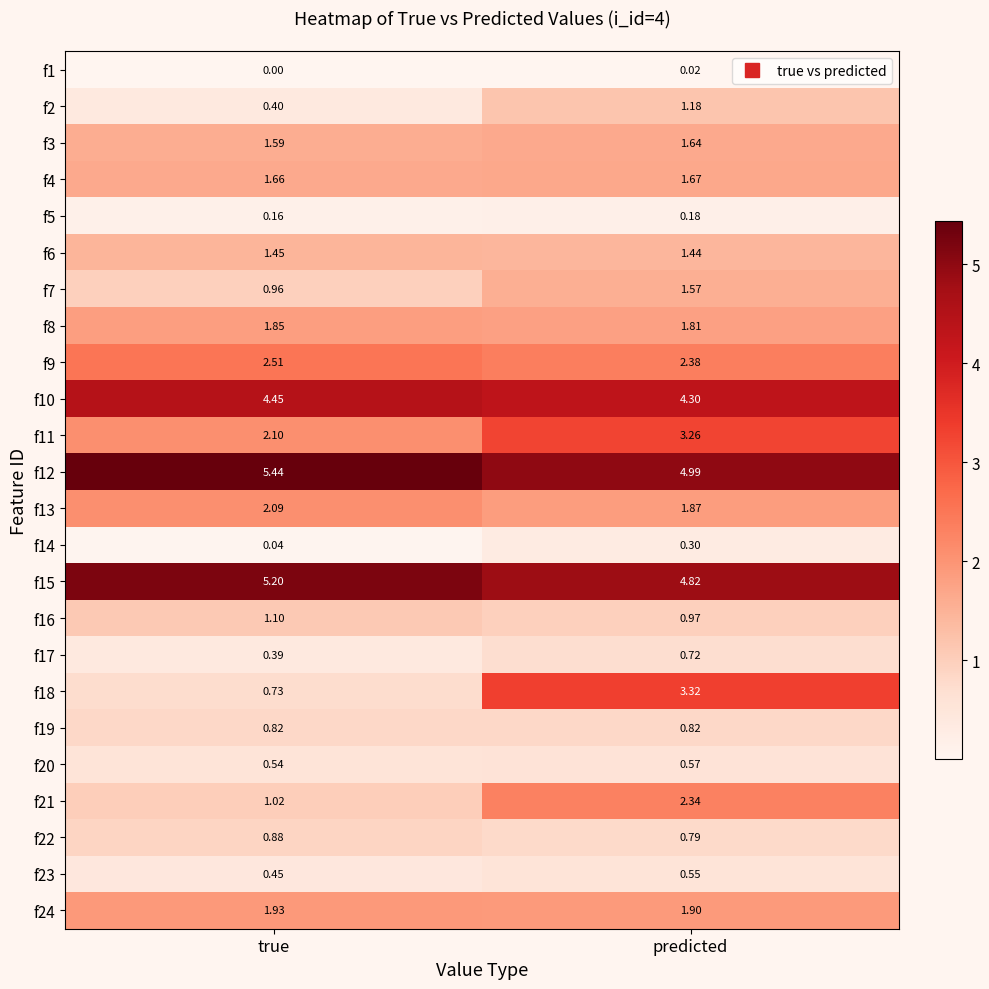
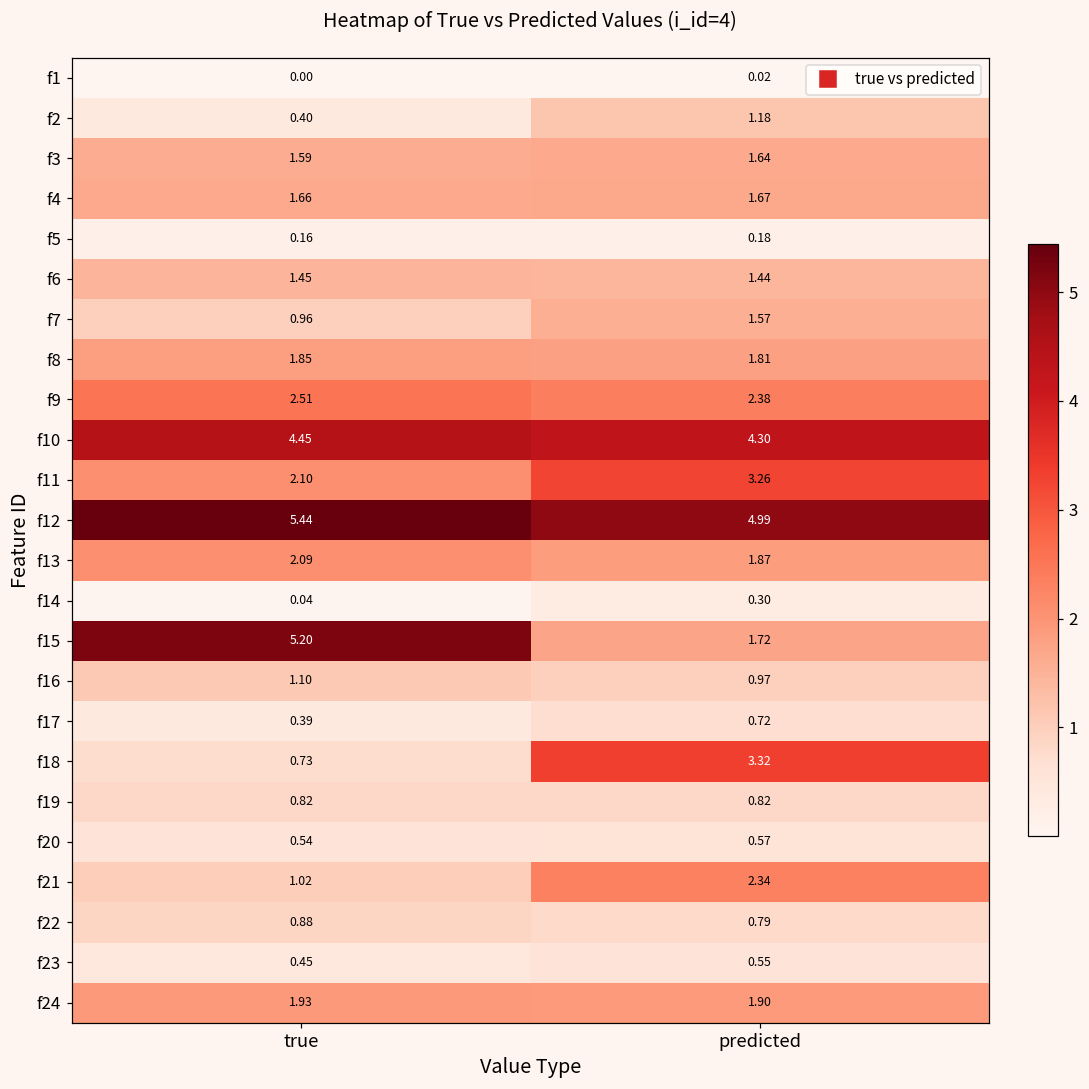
  {
    "f1": {
      "true": 0.00,
      "predicted": 0.02
    },
    "f2": {
      "true": 0.40,
      "predicted": 1.18
    },
    "f3": {
      "true": 1.59,
      "predicted": 1.64
    },
    "f4": {
      "true": 1.66,
      "predicted": 1.67
    },
    "f5": {
      "true": 0.16,
      "predicted": 0.18
    },
    "f6": {
      "true": 1.45,
      "predicted": 1.44
    },
    "f7": {
      "true": 0.96,
      "predicted": 1.57
    },
    "f8": {
      "true": 1.85,
      "predicted": 1.81
    },
    "f9": {
      "true": 2.51,
      "predicted": 2.38
    },
    "f10": {
      "true": 4.45,
      "predicted": 4.30
    },
    "f11": {
      "true": 2.10,
      "predicted": 3.26
    },
    "f12": {
      "true": 5.44,
      "predicted": 4.99
    },
    "f13": {
      "true": 2.09,
      "predicted": 1.87
    },
    "f14": {
      "true": 0.04,
      "predicted": 0.30
    },
    "f15": {
      "true": 5.20,
-     "predicted": 4.82
+     "predicted": 1.72
    },
    "f16": {
      "true": 1.10,
      "predicted": 0.97
    },
    "f17": {
      "true": 0.39,
      "predicted": 0.72
    },
    "f18": {
      "true": 0.73,
      "predicted": 3.32
    },
    "f19": {
      "true": 0.82,
      "predicted": 0.82
    },
    "f20": {
      "true": 0.54,
      "predicted": 0.57
    },
    "f21": {
      "true": 1.02,
      "predicted": 2.34
    },
    "f22": {
      "true": 0.88,
      "predicted": 0.79
    },
    "f23": {
      "true": 0.45,
      "predicted": 0.55
    },
    "f24": {
      "true": 1.93,
      "predicted": 1.90
    }
  }
